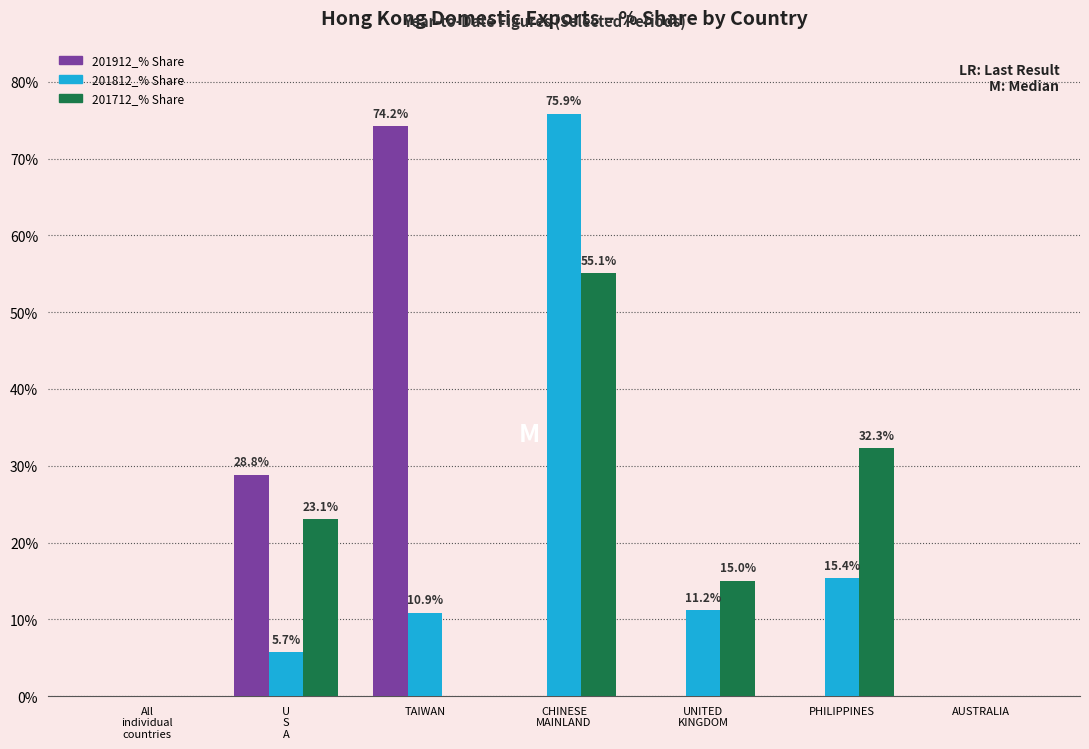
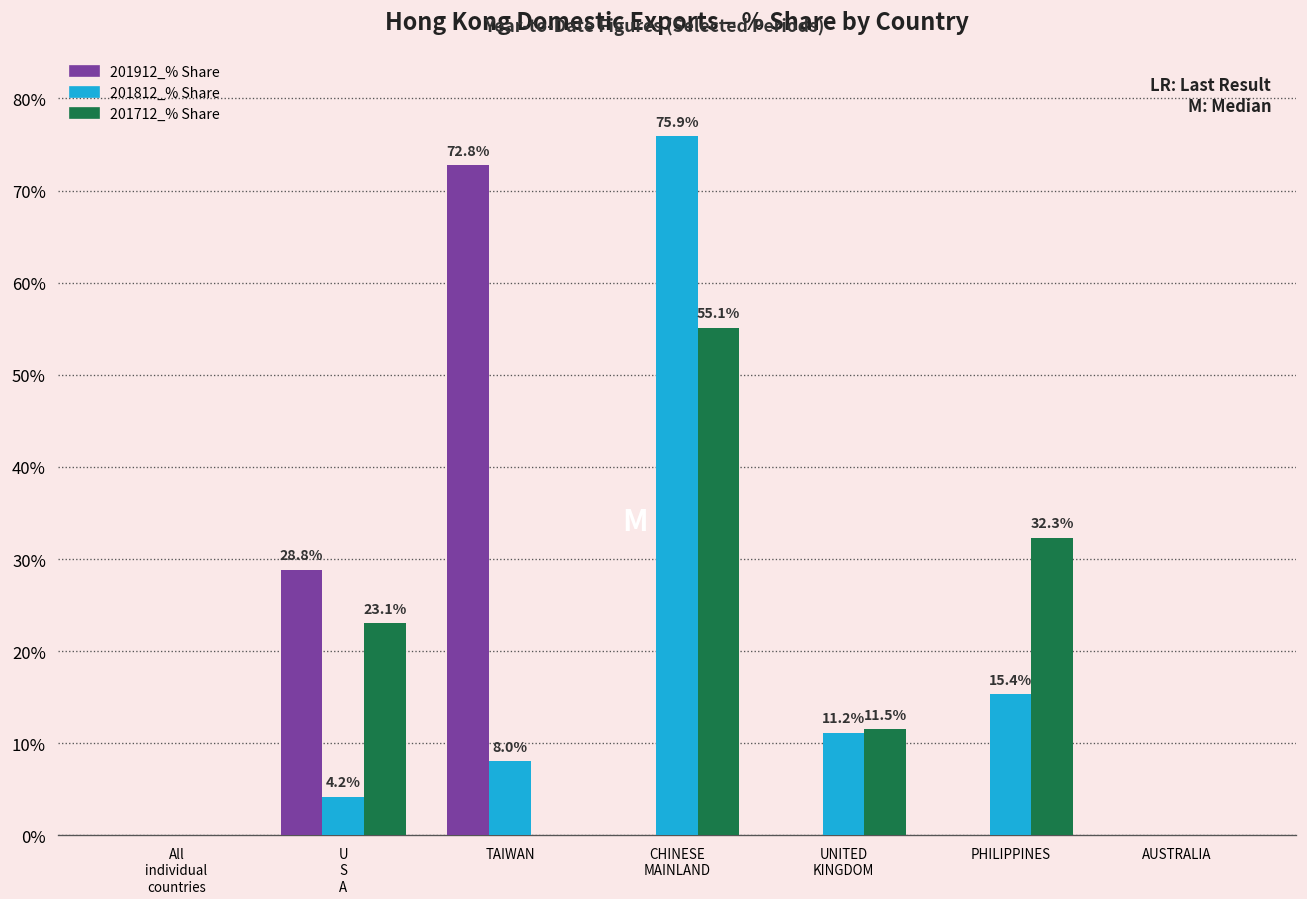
  {
    "201912_% Share": {
      "U S A": "28.8%",
-     "TAIWAN": "74.2%"
+     "TAIWAN": "72.8%"
    },
    "201812_% Share": {
-     "U S A": "5.7%",
-     "TAIWAN": "10.9%",
+     "U S A": "4.2%",
+     "TAIWAN": "8.0%",
      "CHINESE MAINLAND": "75.9%",
      "UNITED KINGDOM": "11.2%",
      "PHILIPPINES": "15.4%"
    },
    "201712_% Share": {
      "U S A": "23.1%",
      "CHINESE MAINLAND": "55.1%",
-     "UNITED KINGDOM": "15.0%",
+     "UNITED KINGDOM": "11.5%",
      "PHILIPPINES": "32.3%"
    }
  }
